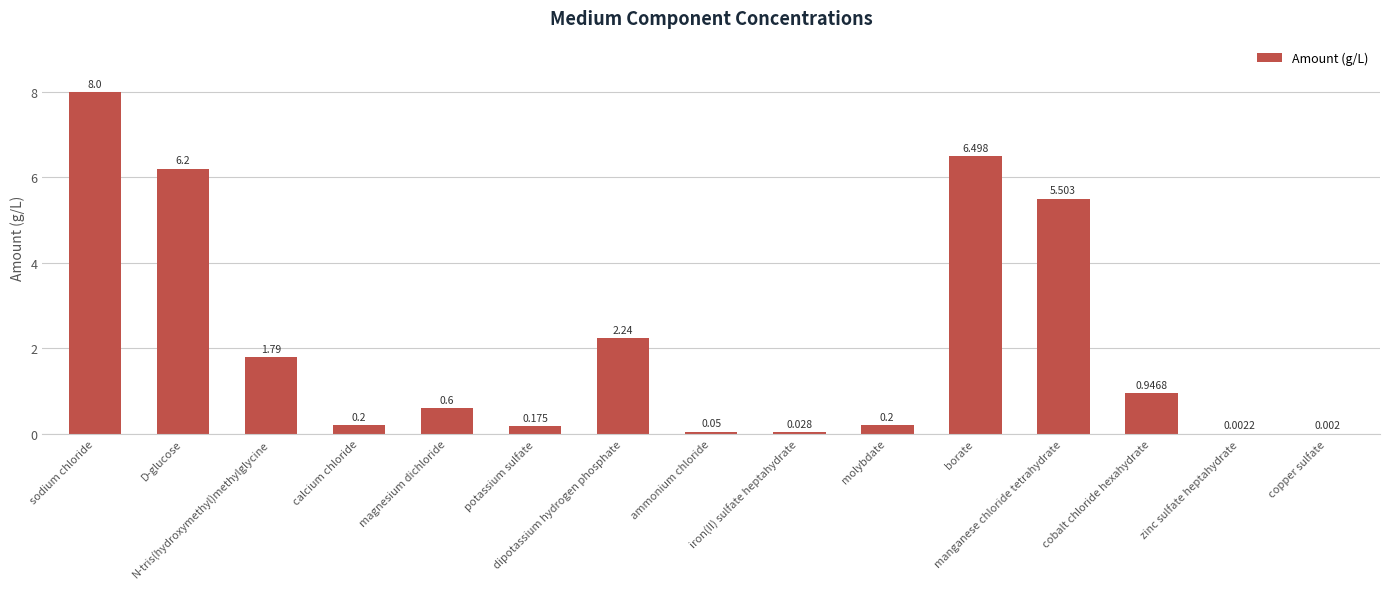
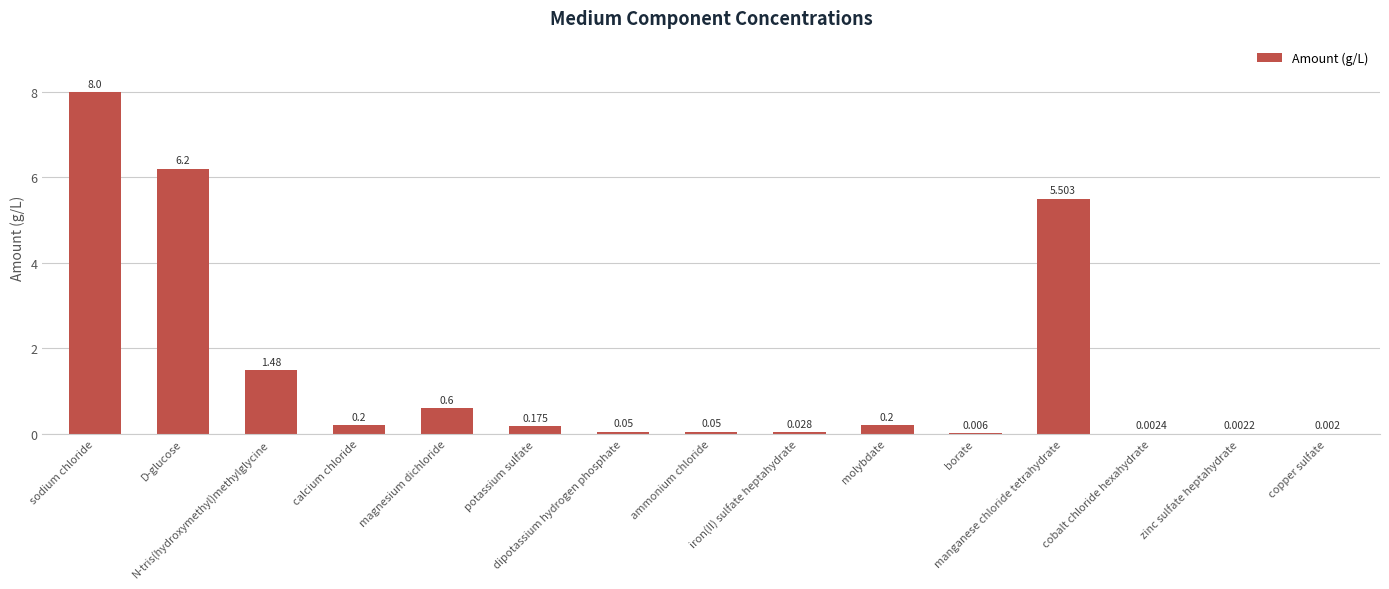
  {
    "sodium chloride": 8.0,
    "D-glucose": 6.2,
-   "N-tris(hydroxymethyl)methylglycine": 1.79,
+   "N-tris(hydroxymethyl)methylglycine": 1.48,
    "calcium chloride": 0.2,
    "magnesium dichloride": 0.6,
    "potassium sulfate": 0.175,
-   "dipotassium hydrogen phosphate": 2.24,
+   "dipotassium hydrogen phosphate": 0.05,
    "ammonium chloride": 0.05,
    "iron(II) sulfate heptahydrate": 0.028,
    "molybdate": 0.2,
-   "borate": 6.498,
+   "borate": 0.006,
    "manganese chloride tetrahydrate": 5.503,
-   "cobalt chloride hexahydrate": 0.9468,
+   "cobalt chloride hexahydrate": 0.0024,
    "zinc sulfate heptahydrate": 0.0022,
    "copper sulfate": 0.002
  }
